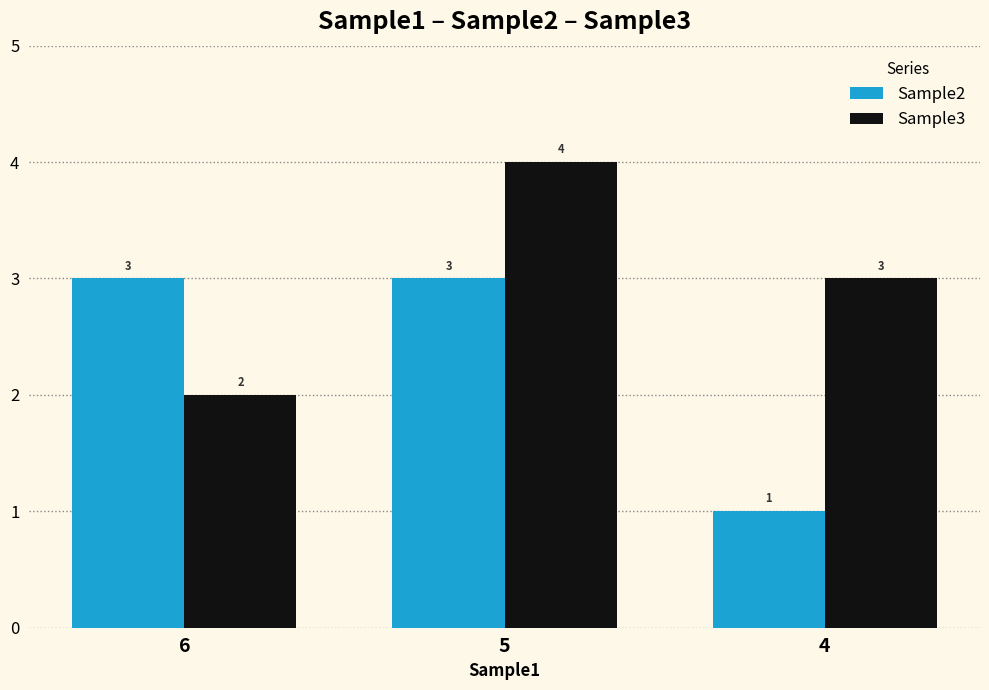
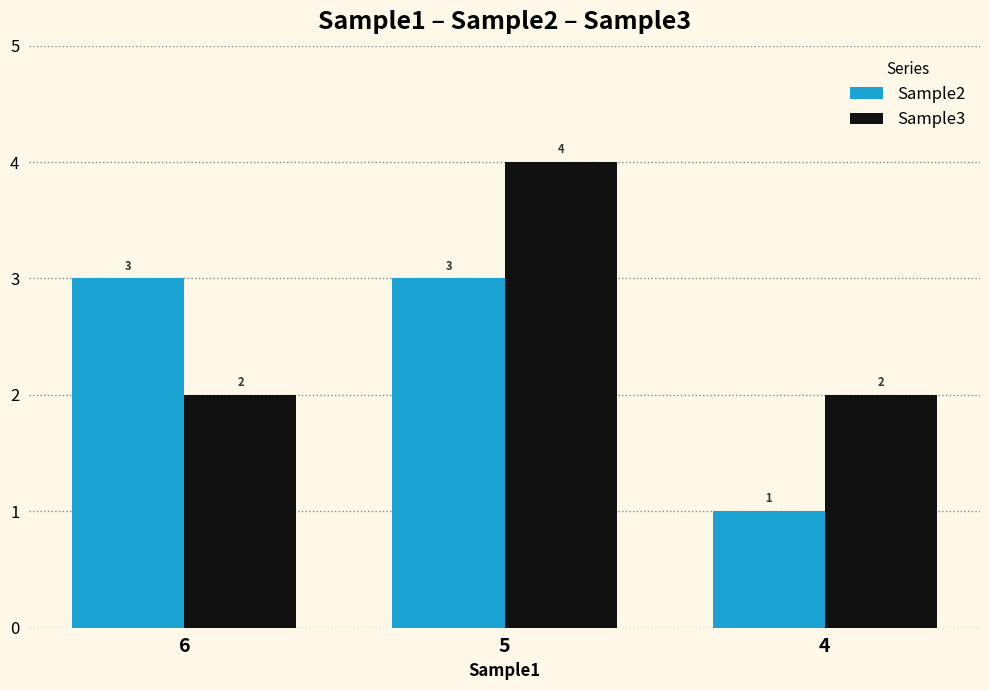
  {
    "Sample2": {
      "6": 3,
      "5": 3,
      "4": 1
    },
    "Sample3": {
      "6": 2,
      "5": 4,
-     "4": 3
+     "4": 2
    }
  }
